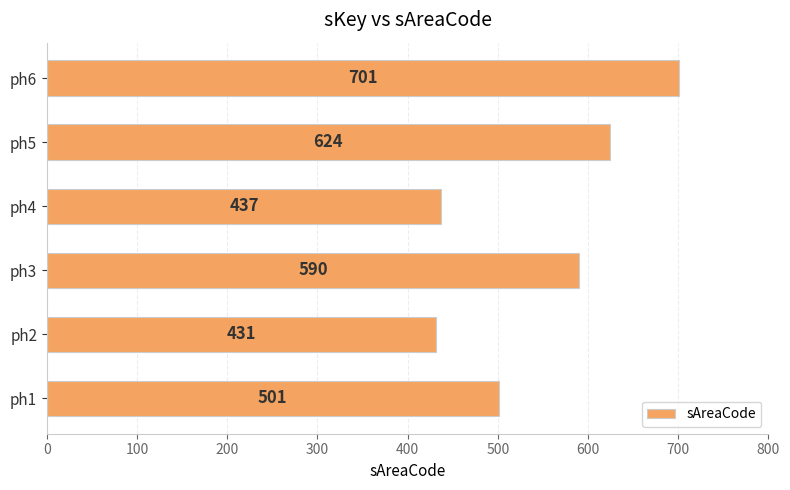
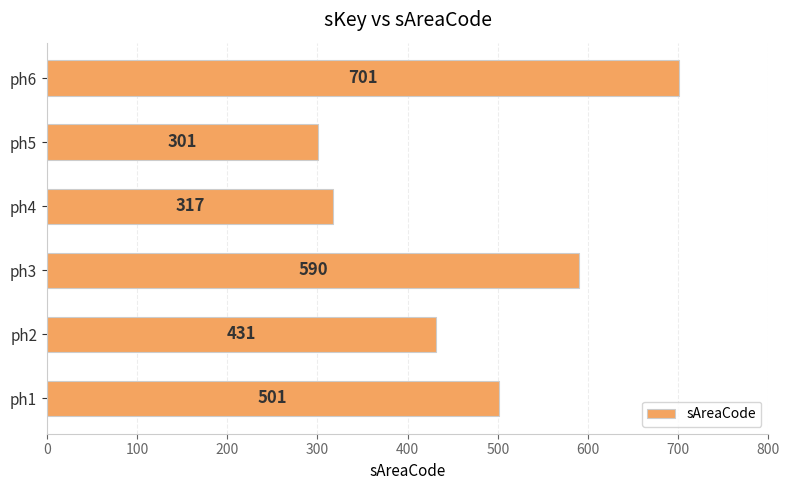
  {
    "ph6": 701,
-   "ph5": 624,
-   "ph4": 437,
+   "ph5": 301,
+   "ph4": 317,
    "ph3": 590,
    "ph2": 431,
    "ph1": 501
  }
